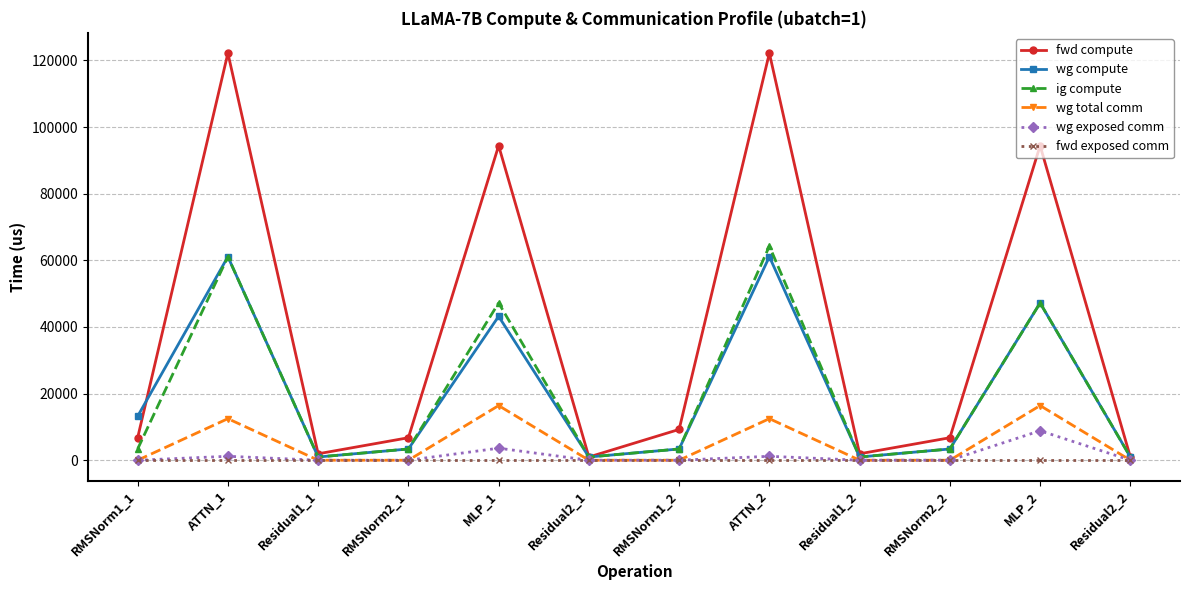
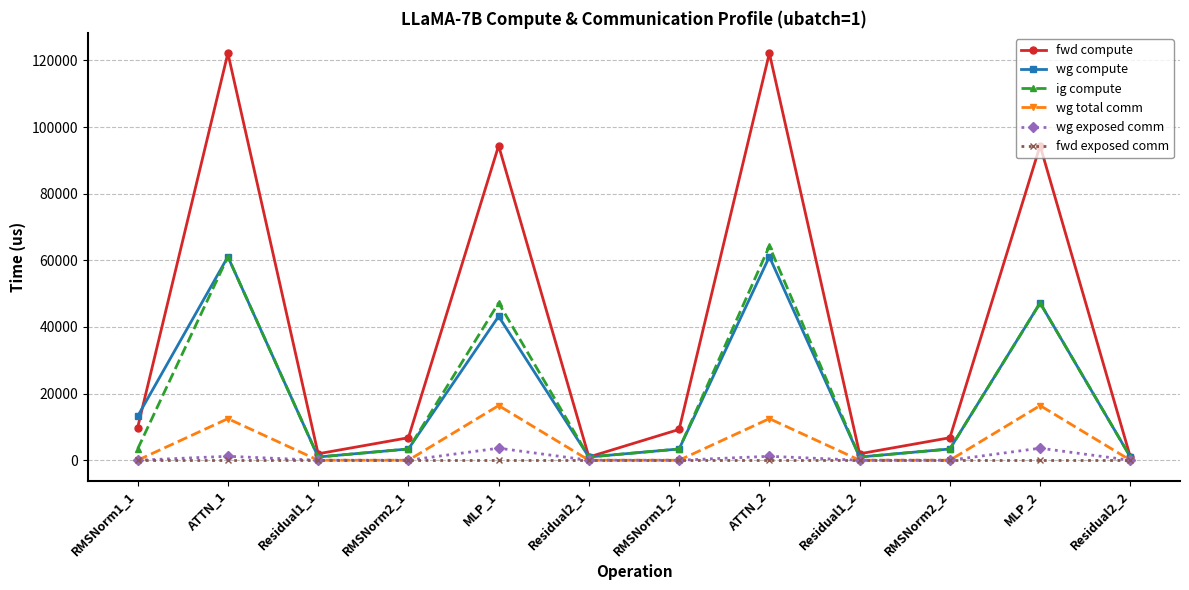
  {
    "fwd compute": {
-     "RMSNorm1_1": 7000,
+     "RMSNorm1_1": 10000,
      "ATTN_1": 122000,
      "Residual1_1": 2000,
      "RMSNorm2_1": 7000,
      "MLP_1": 94000,
      "RMSNorm1_2": 9000,
      "ATTN_2": 122000,
      "Residual1_2": 2000,
      "RMSNorm2_2": 7000
    },
    "wg compute": {
      "RMSNorm1_1": 13000,
      "MLP_1": 43000,
      "ATTN_2": 61000
    },
    "ig compute": {
      "RMSNorm1_1": 3000,
      "MLP_1": 47000,
      "ATTN_2": 64000
    },
    "wg total comm": {
      "ATTN_1": 12000,
      "MLP_1": 16000,
      "ATTN_2": 12000,
      "MLP_2": 16000
    },
    "wg exposed comm": {
      "ATTN_1": 1000,
      "MLP_1": 4000,
      "ATTN_2": 1000,
-     "MLP_2": 9000
+     "MLP_2": 4000
    },
    "fwd exposed comm": {
      "ATTN_1": 0,
      "MLP_1": 0,
      "ATTN_2": 0,
      "MLP_2": 0
    }
  }
